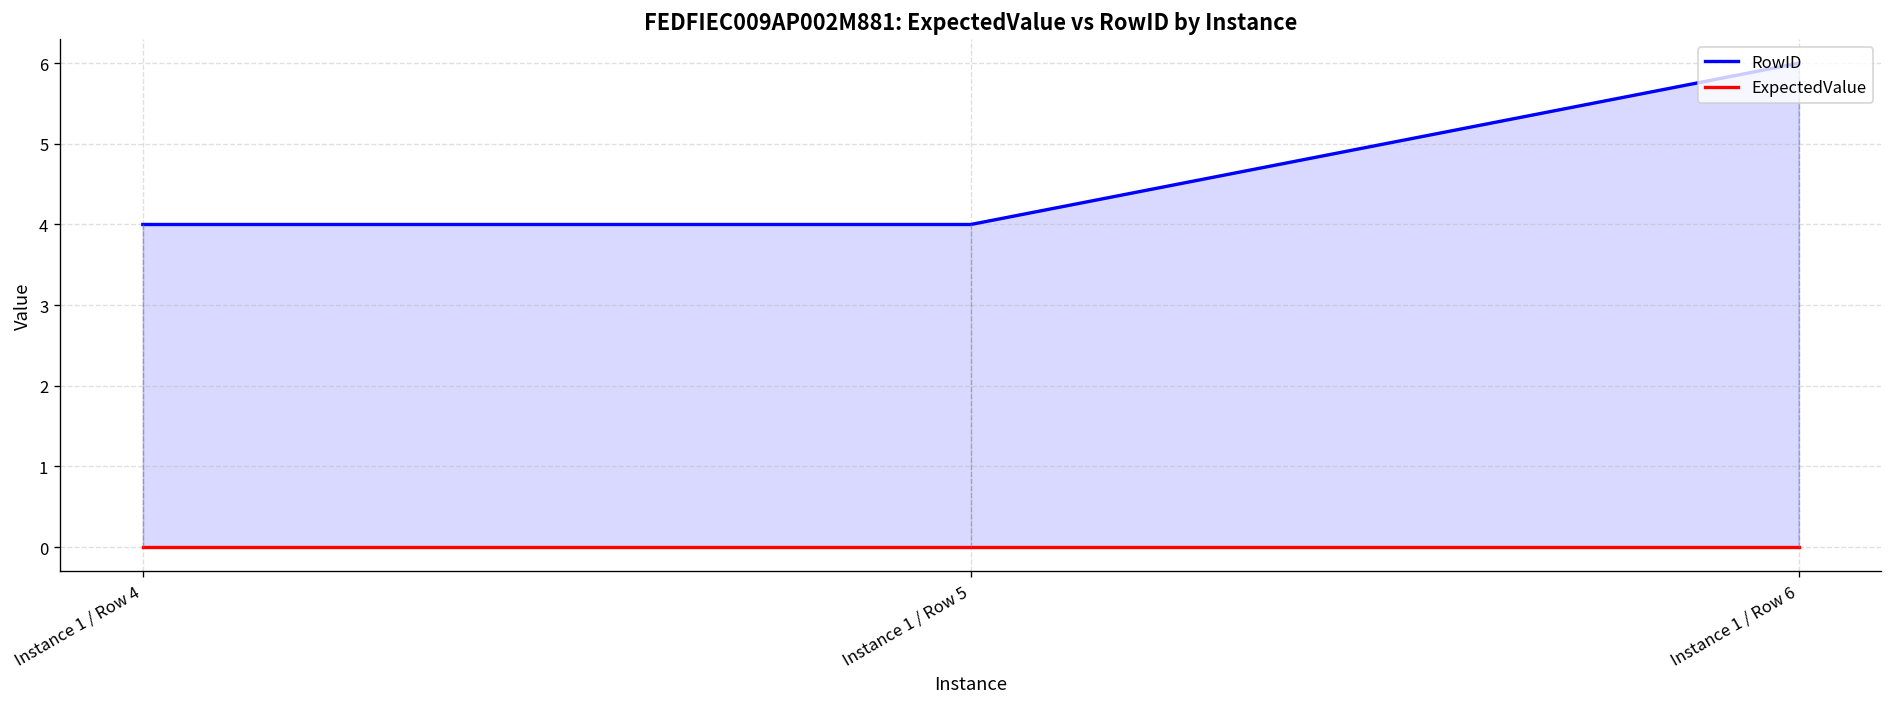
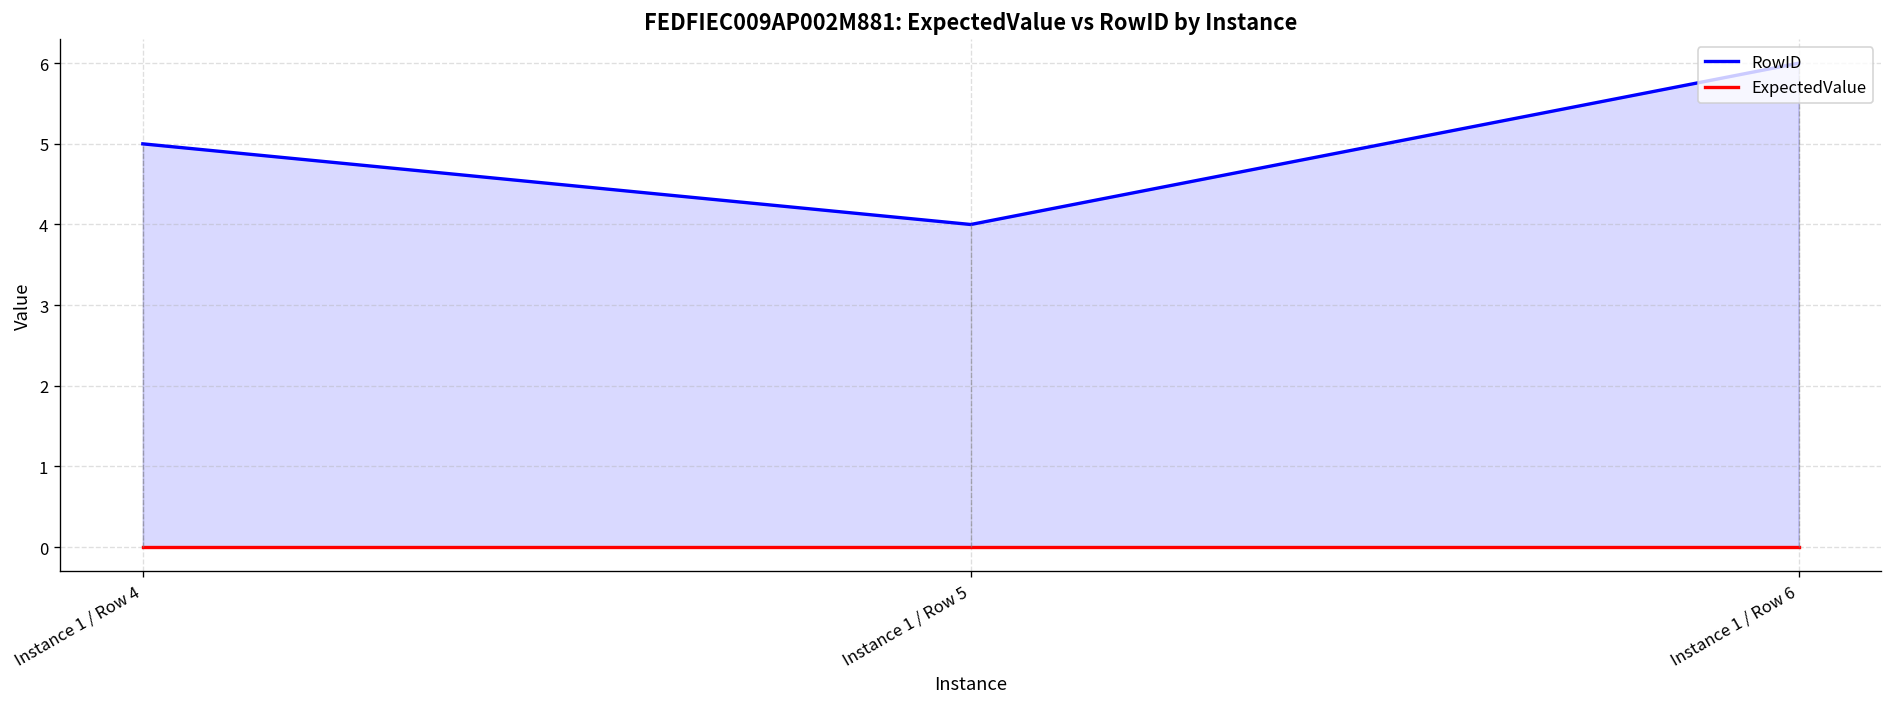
  {
    "RowID": {
-     "Instance 1 / Row 4": 4
+     "Instance 1 / Row 4": 5
    }
  }
